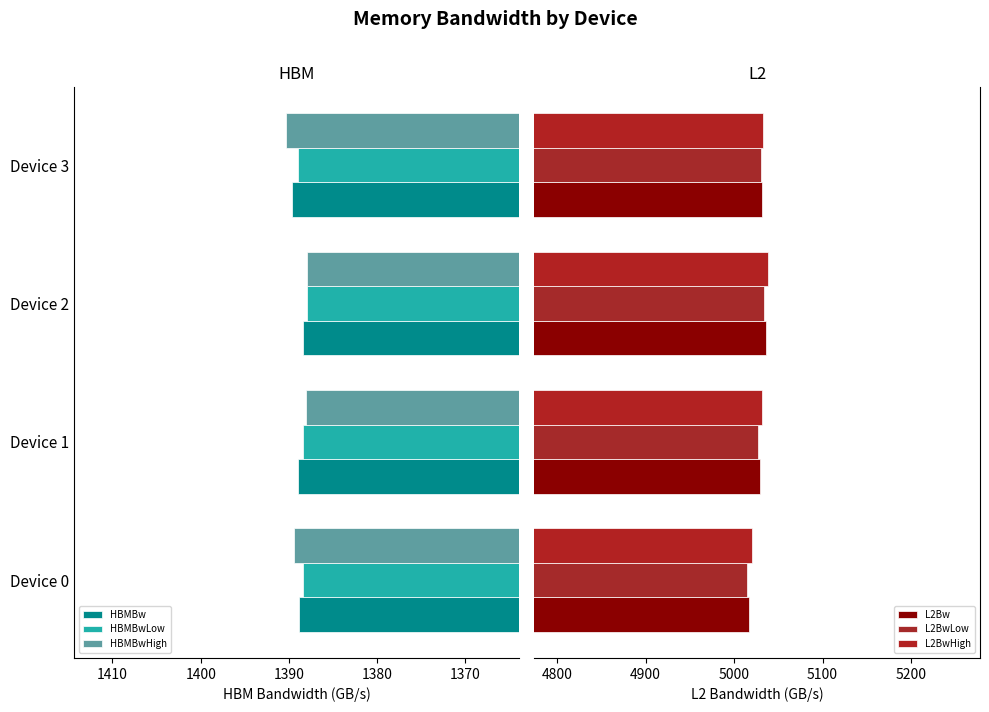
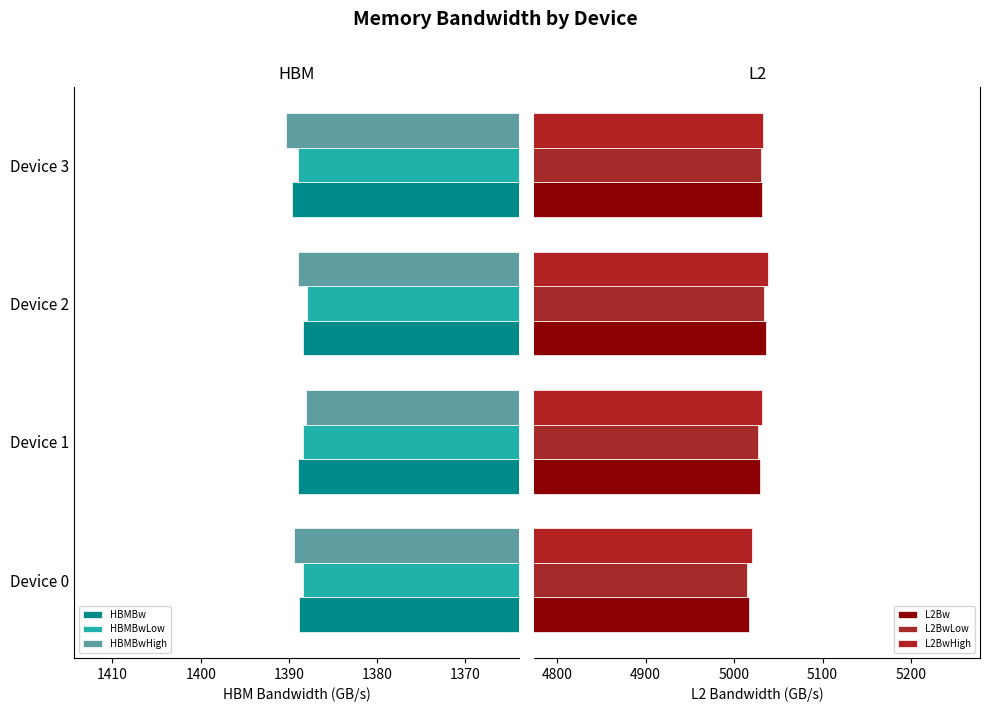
  {
    "HBM": {
      "HBMBwHigh": {
        "Device 3": 1390,
-       "Device 2": 1388,
+       "Device 2": 1389,
        "Device 1": 1388,
        "Device 0": 1389
      }
    }
  }
